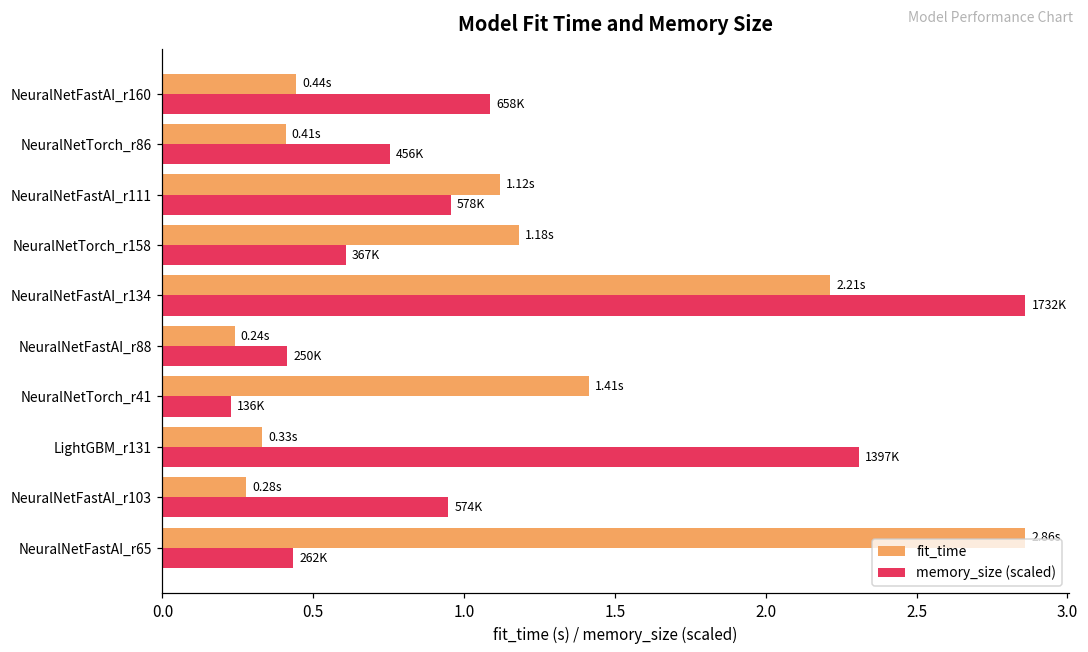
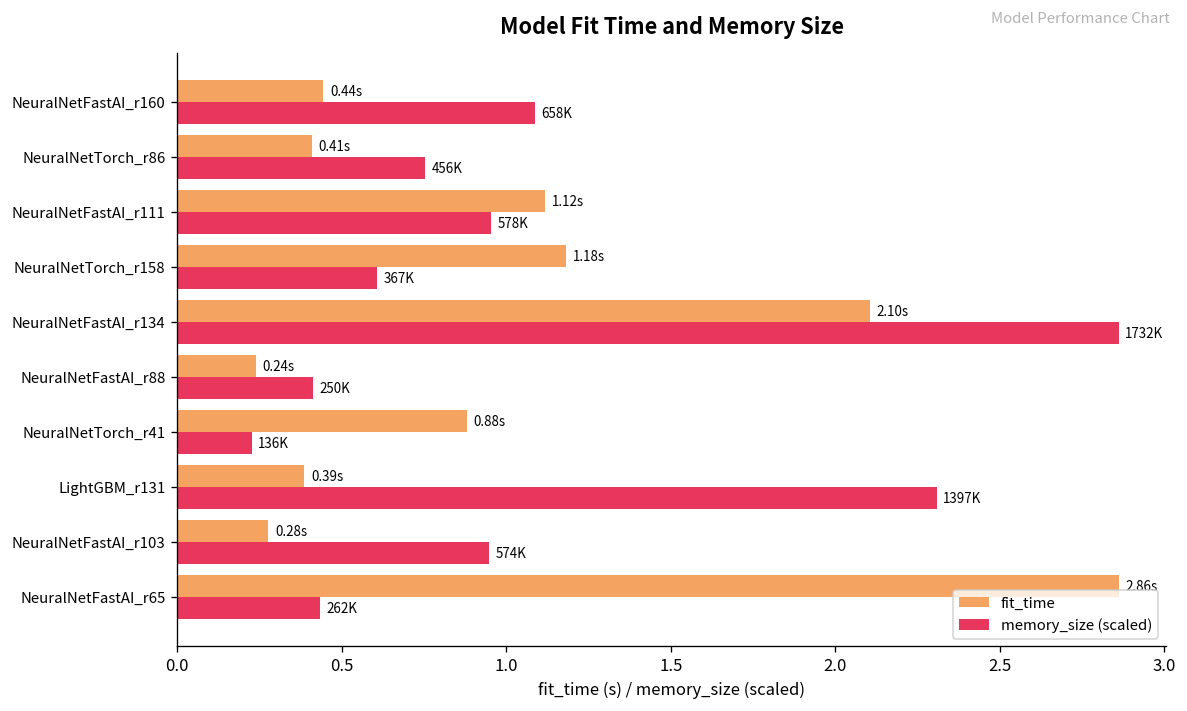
  {
    "fit_time": {
      "NeuralNetFastAI_r160": "0.44s",
      "NeuralNetTorch_r86": "0.41s",
      "NeuralNetFastAI_r111": "1.12s",
      "NeuralNetTorch_r158": "1.18s",
-     "NeuralNetFastAI_r134": "2.21s",
+     "NeuralNetFastAI_r134": "2.10s",
      "NeuralNetFastAI_r88": "0.24s",
-     "NeuralNetTorch_r41": "1.41s",
-     "LightGBM_r131": "0.33s",
+     "NeuralNetTorch_r41": "0.88s",
+     "LightGBM_r131": "0.39s",
      "NeuralNetFastAI_r103": "0.28s"
    }
  }
